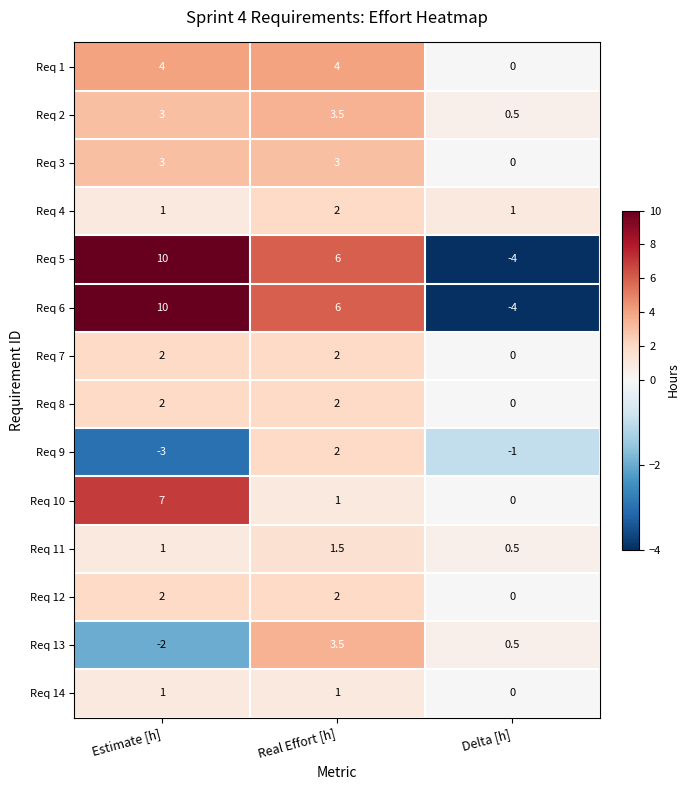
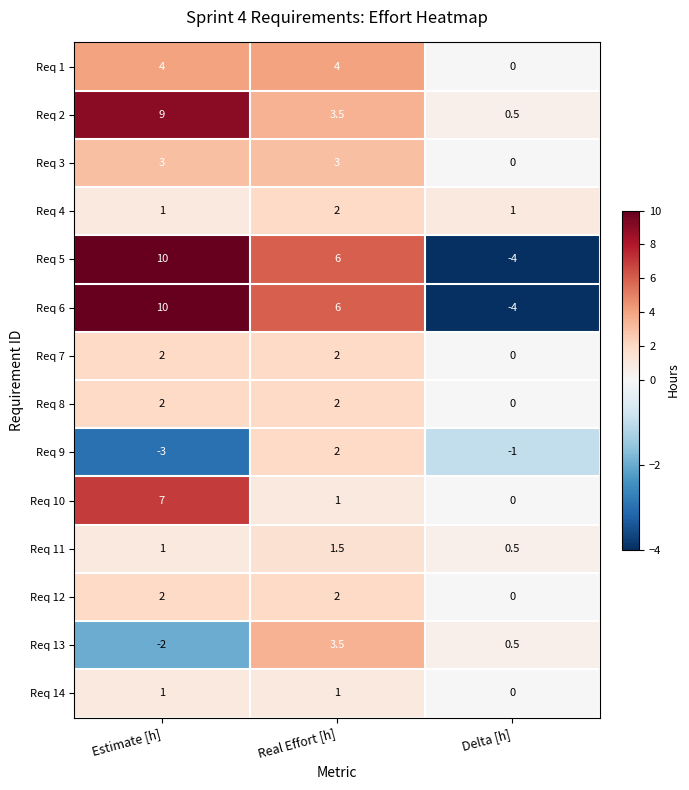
  {
    "Req 1": {
      "Estimate [h]": 4,
      "Real Effort [h]": 4,
      "Delta [h]": 0
    },
    "Req 2": {
-     "Estimate [h]": 3,
+     "Estimate [h]": 9,
      "Real Effort [h]": 3.5,
      "Delta [h]": 0.5
    },
    "Req 3": {
      "Estimate [h]": 3,
      "Real Effort [h]": 3,
      "Delta [h]": 0
    },
    "Req 4": {
      "Estimate [h]": 1,
      "Real Effort [h]": 2,
      "Delta [h]": 1
    },
    "Req 5": {
      "Estimate [h]": 10,
      "Real Effort [h]": 6,
      "Delta [h]": -4
    },
    "Req 6": {
      "Estimate [h]": 10,
      "Real Effort [h]": 6,
      "Delta [h]": -4
    },
    "Req 7": {
      "Estimate [h]": 2,
      "Real Effort [h]": 2,
      "Delta [h]": 0
    },
    "Req 8": {
      "Estimate [h]": 2,
      "Real Effort [h]": 2,
      "Delta [h]": 0
    },
    "Req 9": {
      "Estimate [h]": -3,
      "Real Effort [h]": 2,
      "Delta [h]": -1
    },
    "Req 10": {
      "Estimate [h]": 7,
      "Real Effort [h]": 1,
      "Delta [h]": 0
    },
    "Req 11": {
      "Estimate [h]": 1,
      "Real Effort [h]": 1.5,
      "Delta [h]": 0.5
    },
    "Req 12": {
      "Estimate [h]": 2,
      "Real Effort [h]": 2,
      "Delta [h]": 0
    },
    "Req 13": {
      "Estimate [h]": -2,
      "Real Effort [h]": 3.5,
      "Delta [h]": 0.5
    },
    "Req 14": {
      "Estimate [h]": 1,
      "Real Effort [h]": 1,
      "Delta [h]": 0
    }
  }
